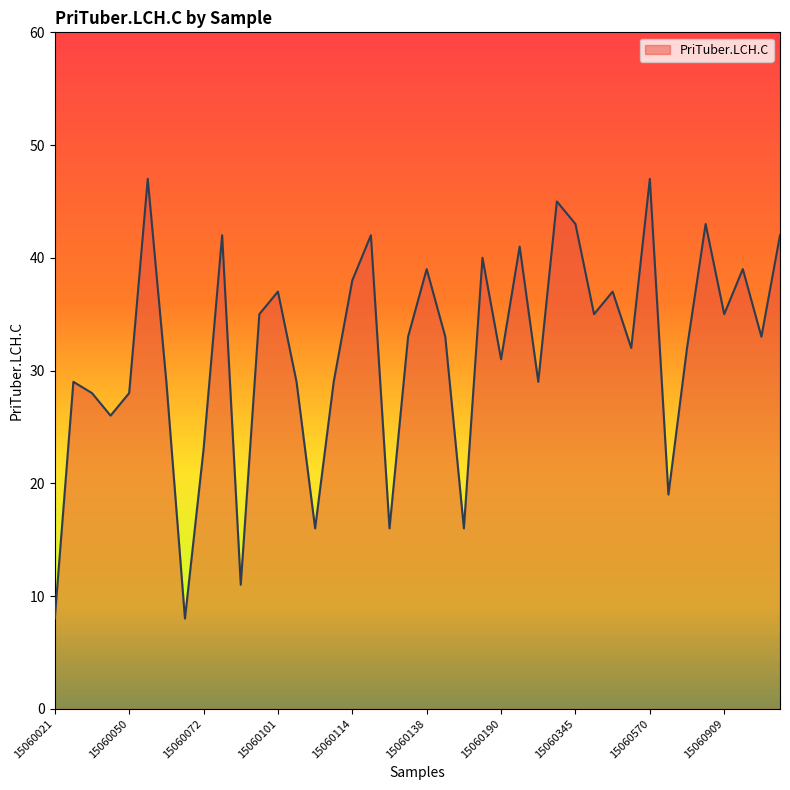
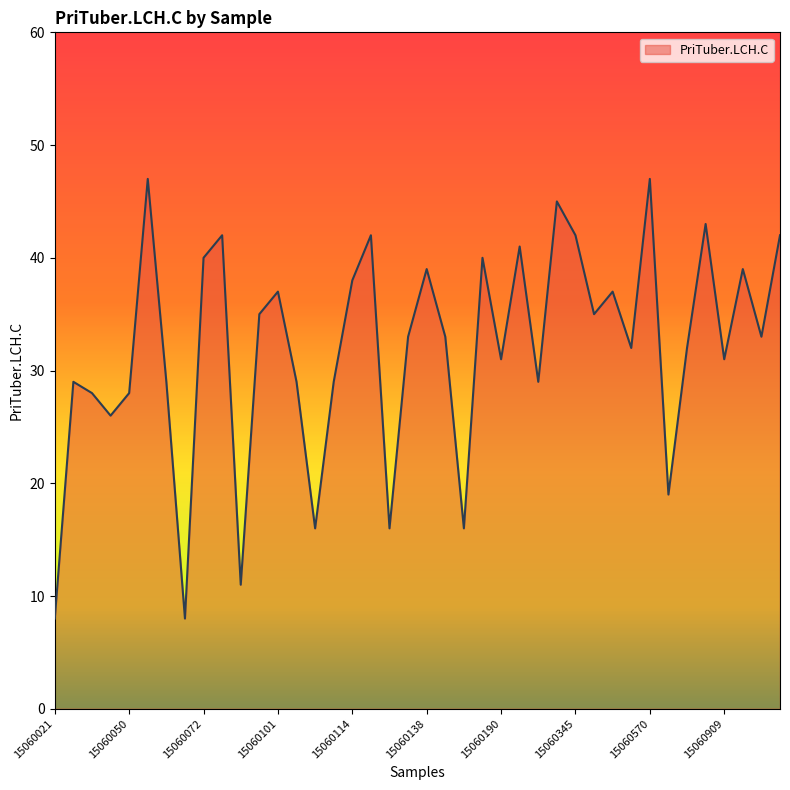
  {
    "15060021": 8,
    "15060050": 28,
-   "15060072": 23,
+   "15060072": 40,
    "15060101": 37,
    "15060114": 38,
    "15060138": 39,
    "15060190": 31,
-   "15060345": 43,
+   "15060345": 42,
    "15060570": 47,
-   "15060909": 35
+   "15060909": 31
  }
